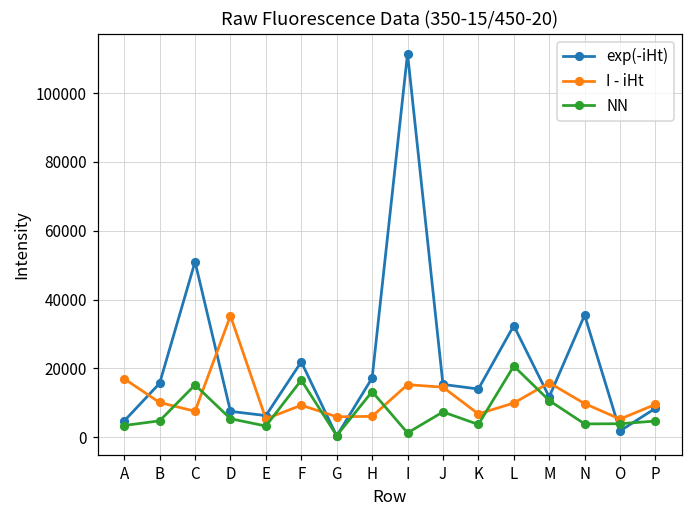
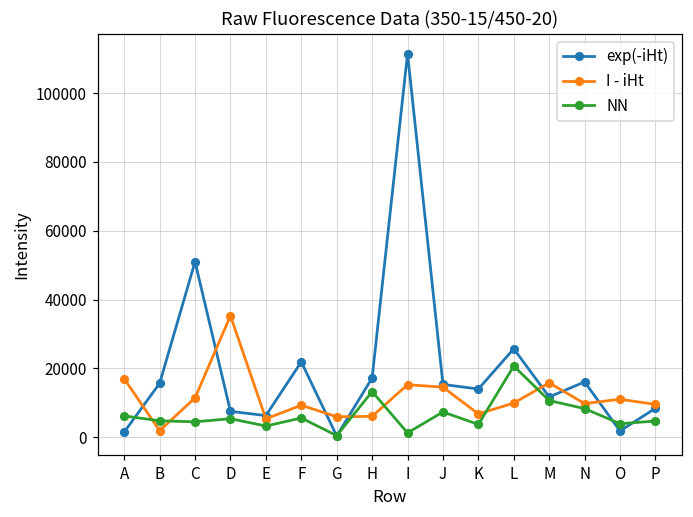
  {
    "exp(-iHt)": {
-     "A": 5000,
+     "A": 1000,
      "B": 16000,
      "C": 51000,
      "D": 7000,
      "E": 6000,
      "F": 22000,
      "H": 17000,
      "I": 112000,
      "K": 14000,
-     "L": 32000,
+     "L": 26000,
      "M": 12000,
-     "N": 35000,
+     "N": 16000,
      "O": 2000,
      "P": 8000
    },
    "I - iHt": {
      "A": 17000,
-     "B": 10000,
-     "C": 8000,
+     "B": 2000,
+     "C": 11000,
      "D": 35000,
      "E": 5000,
      "F": 9000,
      "G": 6000,
      "H": 6000,
      "I": 15000,
      "K": 7000,
      "L": 10000,
      "M": 16000,
      "N": 10000,
-     "O": 5000,
+     "O": 11000,
      "P": 9000
    },
    "NN": {
-     "A": 3000,
+     "A": 6000,
      "B": 5000,
-     "C": 15000,
+     "C": 4000,
      "D": 5000,
      "E": 3000,
-     "F": 17000,
+     "F": 6000,
      "H": 13000,
      "I": 1000,
      "J": 7000,
      "K": 4000,
      "L": 21000,
      "M": 11000,
-     "N": 4000,
+     "N": 8000,
      "O": 4000,
      "P": 5000
    }
  }
